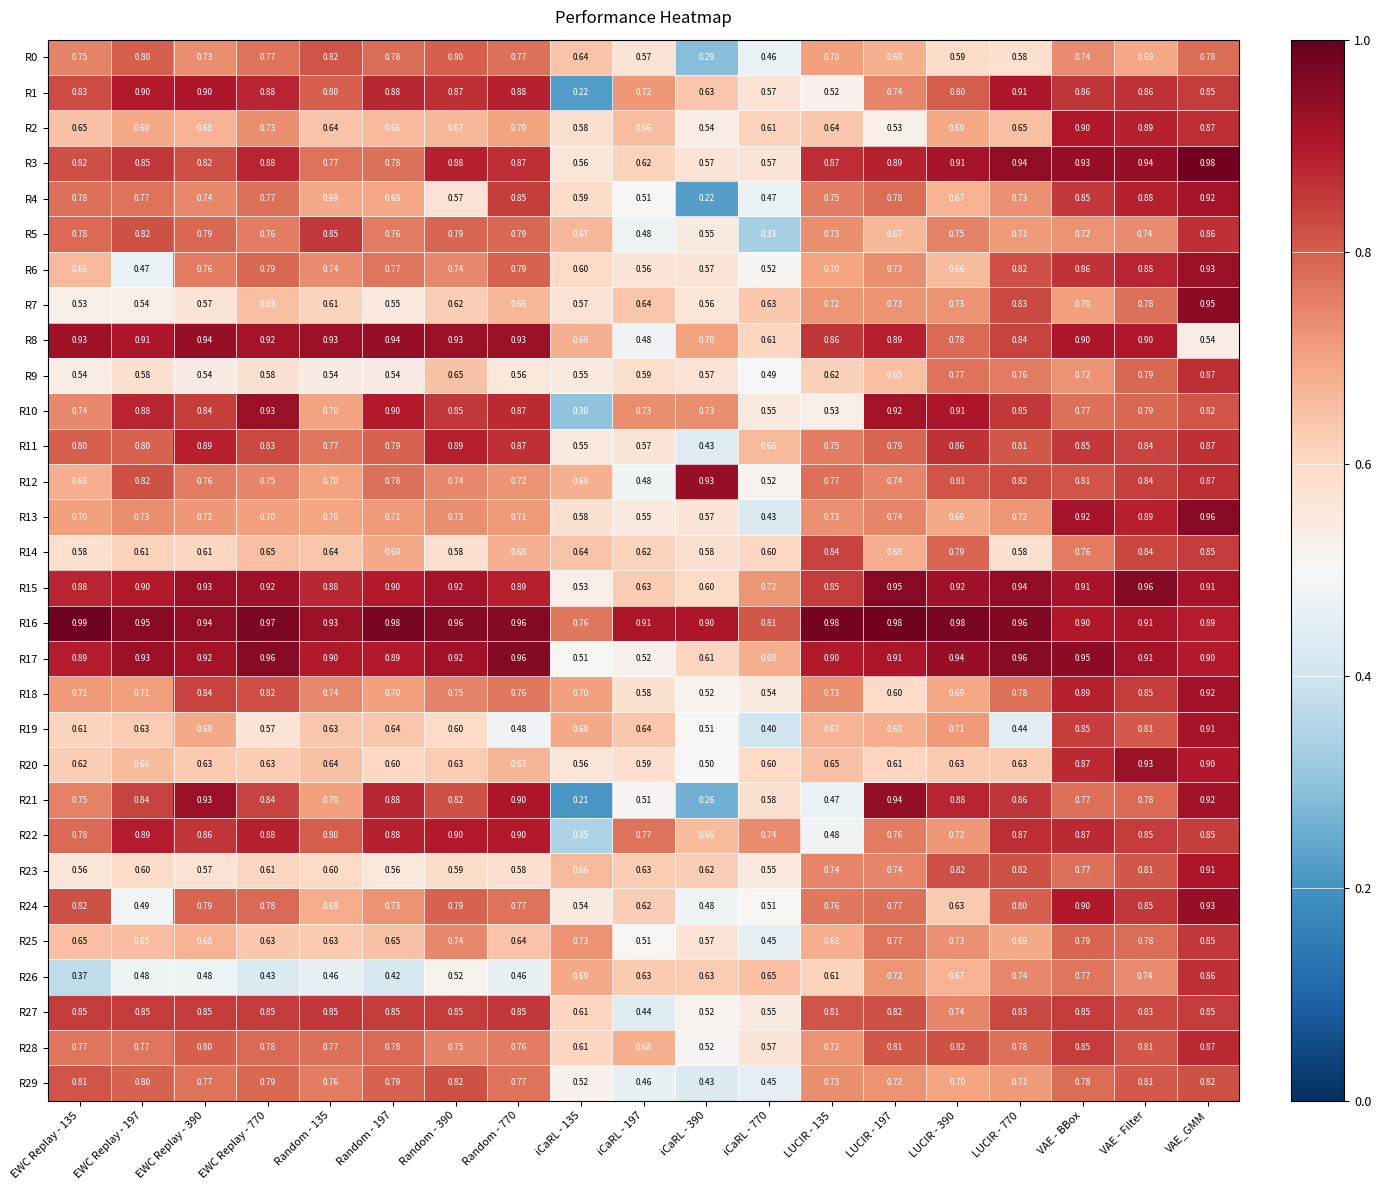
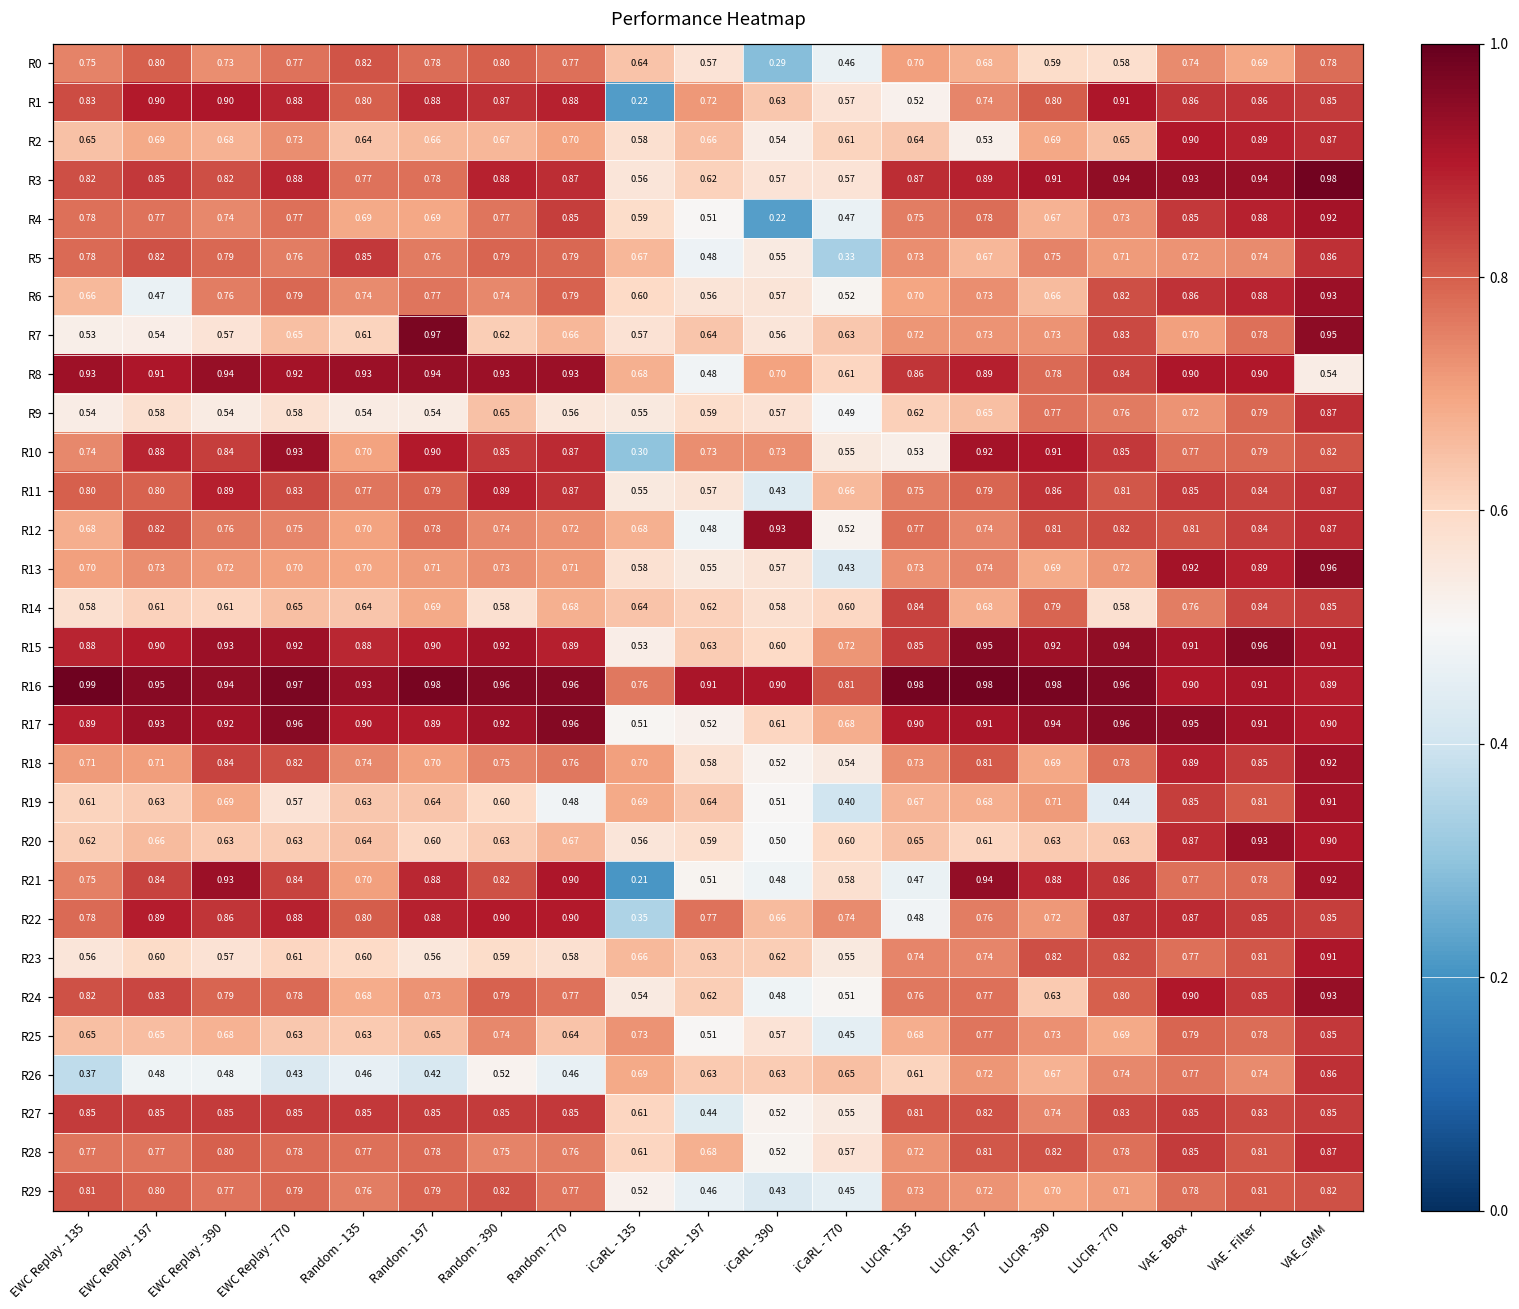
  {
    "R4": {
      "EWC Replay - 135": 0.78,
      "EWC Replay - 197": 0.77,
      "EWC Replay - 390": 0.74,
      "EWC Replay - 770": 0.77,
      "Random - 135": 0.69,
      "Random - 197": 0.69,
-     "Random - 390": 0.57,
+     "Random - 390": 0.77,
      "Random - 770": 0.85,
      "iCaRL - 135": 0.59,
      "iCaRL - 197": 0.51,
      "iCaRL - 390": 0.22,
      "iCaRL - 770": 0.47,
      "LUCIR - 135": 0.75,
      "LUCIR - 197": 0.78,
      "LUCIR - 390": 0.67,
      "LUCIR - 770": 0.73,
      "VAE - BBox": 0.85,
      "VAE - Filter": 0.88,
      "VAE_GMM": 0.92
    },
    "R7": {
      "EWC Replay - 135": 0.53,
      "EWC Replay - 197": 0.54,
      "EWC Replay - 390": 0.57,
      "EWC Replay - 770": 0.65,
      "Random - 135": 0.61,
-     "Random - 197": 0.55,
+     "Random - 197": 0.97,
      "Random - 390": 0.62,
      "Random - 770": 0.66,
      "iCaRL - 135": 0.57,
      "iCaRL - 197": 0.64,
      "iCaRL - 390": 0.56,
      "iCaRL - 770": 0.63,
      "LUCIR - 135": 0.72,
      "LUCIR - 197": 0.73,
      "LUCIR - 390": 0.73,
      "LUCIR - 770": 0.83,
      "VAE - BBox": 0.70,
      "VAE - Filter": 0.78,
      "VAE_GMM": 0.95
    },
    "R18": {
      "EWC Replay - 135": 0.71,
      "EWC Replay - 197": 0.71,
      "EWC Replay - 390": 0.84,
      "EWC Replay - 770": 0.82,
      "Random - 135": 0.74,
      "Random - 197": 0.70,
      "Random - 390": 0.75,
      "Random - 770": 0.76,
      "iCaRL - 135": 0.70,
      "iCaRL - 197": 0.58,
      "iCaRL - 390": 0.52,
      "iCaRL - 770": 0.54,
      "LUCIR - 135": 0.73,
-     "LUCIR - 197": 0.60,
+     "LUCIR - 197": 0.81,
      "LUCIR - 390": 0.69,
      "LUCIR - 770": 0.78,
      "VAE - BBox": 0.89,
      "VAE - Filter": 0.85,
      "VAE_GMM": 0.92
    },
    "R21": {
      "EWC Replay - 135": 0.75,
      "EWC Replay - 197": 0.84,
      "EWC Replay - 390": 0.93,
      "EWC Replay - 770": 0.84,
      "Random - 135": 0.70,
      "Random - 197": 0.88,
      "Random - 390": 0.82,
      "Random - 770": 0.90,
      "iCaRL - 135": 0.21,
      "iCaRL - 197": 0.51,
-     "iCaRL - 390": 0.26,
+     "iCaRL - 390": 0.48,
      "iCaRL - 770": 0.58,
      "LUCIR - 135": 0.47,
      "LUCIR - 197": 0.94,
      "LUCIR - 390": 0.88,
      "LUCIR - 770": 0.86,
      "VAE - BBox": 0.77,
      "VAE - Filter": 0.78,
      "VAE_GMM": 0.92
    },
    "R24": {
      "EWC Replay - 135": 0.82,
-     "EWC Replay - 197": 0.49,
+     "EWC Replay - 197": 0.83,
      "EWC Replay - 390": 0.79,
      "EWC Replay - 770": 0.78,
      "Random - 135": 0.68,
      "Random - 197": 0.73,
      "Random - 390": 0.79,
      "Random - 770": 0.77,
      "iCaRL - 135": 0.54,
      "iCaRL - 197": 0.62,
      "iCaRL - 390": 0.48,
      "iCaRL - 770": 0.51,
      "LUCIR - 135": 0.76,
      "LUCIR - 197": 0.77,
      "LUCIR - 390": 0.63,
      "LUCIR - 770": 0.80,
      "VAE - BBox": 0.90,
      "VAE - Filter": 0.85,
      "VAE_GMM": 0.93
    }
  }
